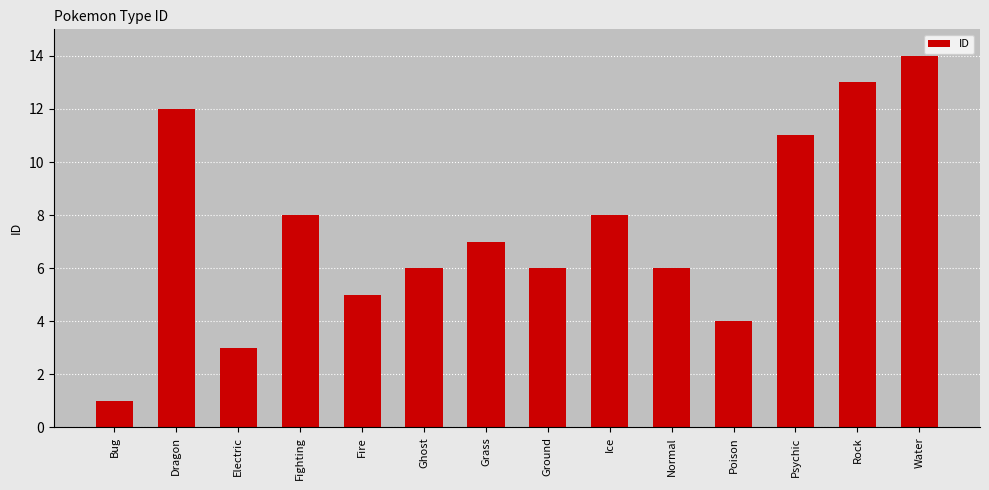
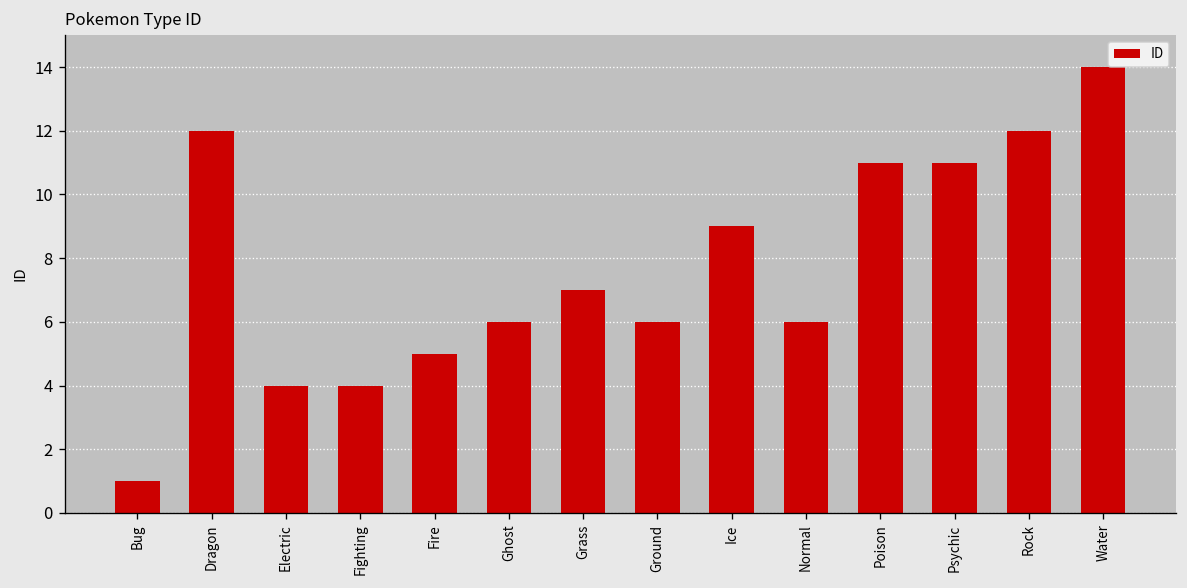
  {
    "Bug": 1,
    "Dragon": 12,
-   "Electric": 3,
-   "Fighting": 8,
+   "Electric": 4,
+   "Fighting": 4,
    "Fire": 5,
    "Ghost": 6,
    "Grass": 7,
    "Ground": 6,
-   "Ice": 8,
+   "Ice": 9,
    "Normal": 6,
-   "Poison": 4,
+   "Poison": 11,
    "Psychic": 11,
-   "Rock": 13,
+   "Rock": 12,
    "Water": 14
  }
